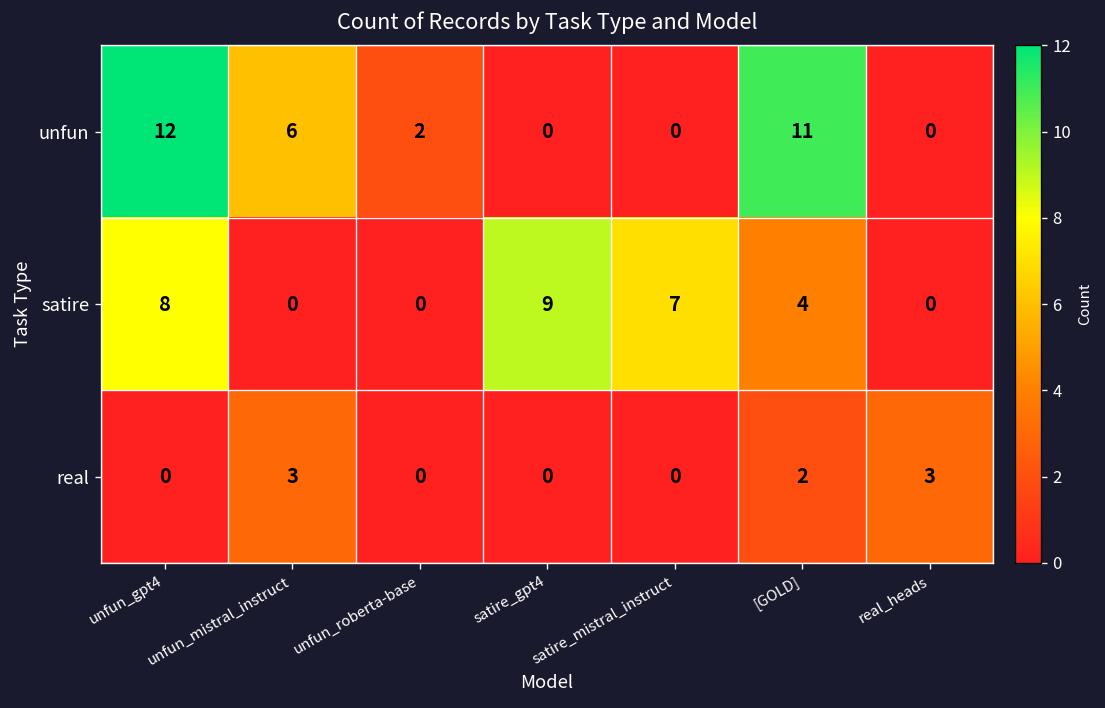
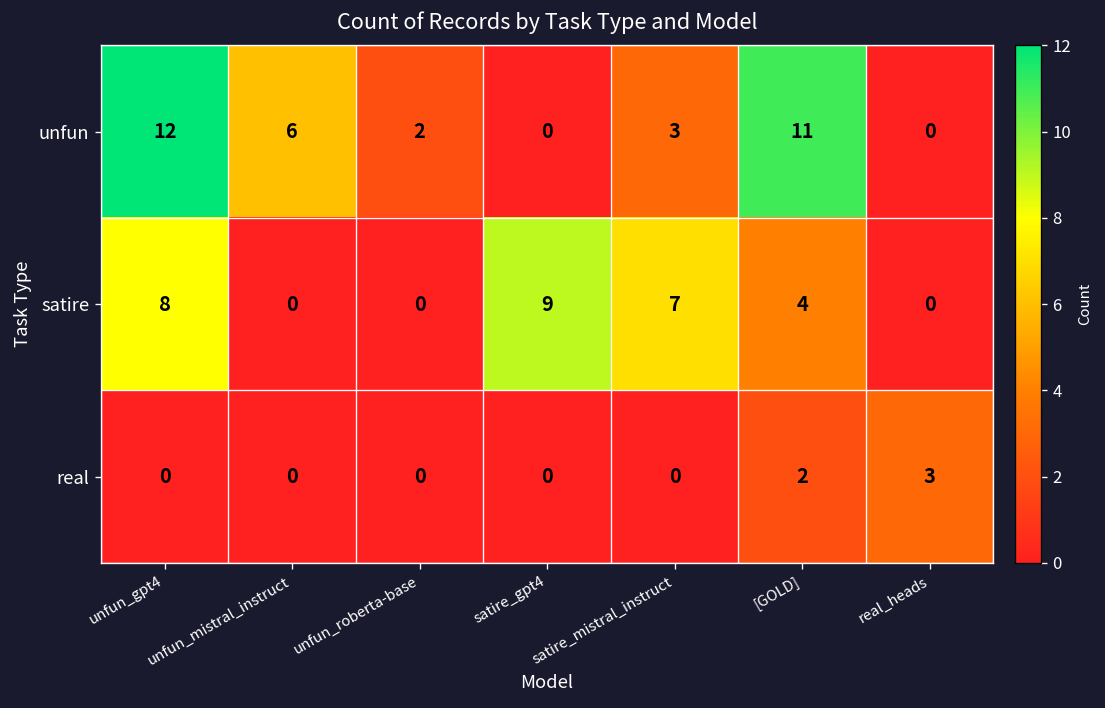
  {
    "unfun": {
      "unfun_gpt4": 12,
      "unfun_mistral_instruct": 6,
      "unfun_roberta-base": 2,
      "satire_gpt4": 0,
-     "satire_mistral_instruct": 0,
+     "satire_mistral_instruct": 3,
      "[GOLD]": 11,
      "real_heads": 0
    },
    "satire": {
      "unfun_gpt4": 8,
      "unfun_mistral_instruct": 0,
      "unfun_roberta-base": 0,
      "satire_gpt4": 9,
      "satire_mistral_instruct": 7,
      "[GOLD]": 4,
      "real_heads": 0
    },
    "real": {
      "unfun_gpt4": 0,
-     "unfun_mistral_instruct": 3,
+     "unfun_mistral_instruct": 0,
      "unfun_roberta-base": 0,
      "satire_gpt4": 0,
      "satire_mistral_instruct": 0,
      "[GOLD]": 2,
      "real_heads": 3
    }
  }
